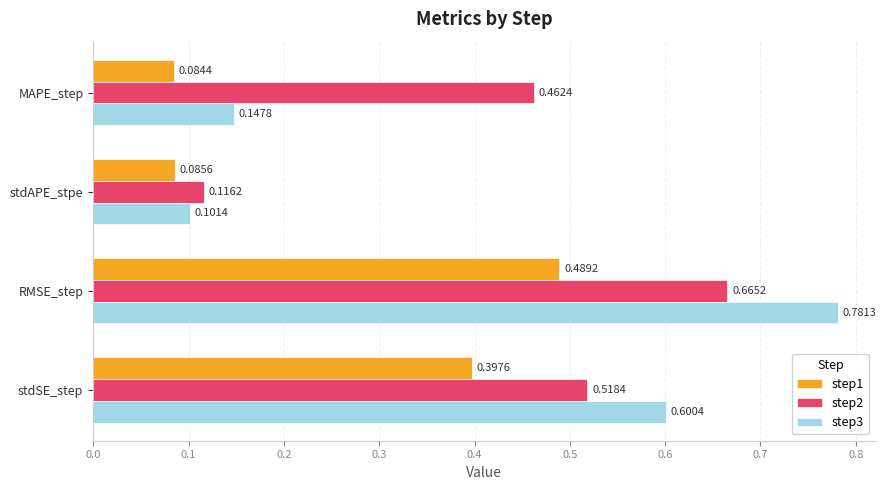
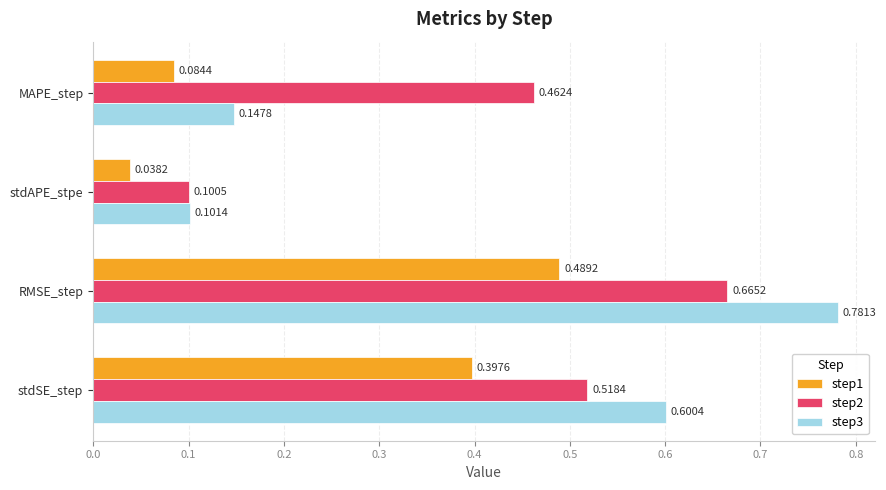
  {
    "step1": {
      "MAPE_step": 0.0844,
-     "stdAPE_stpe": 0.0856,
+     "stdAPE_stpe": 0.0382,
      "RMSE_step": 0.4892,
      "stdSE_step": 0.3976
    },
    "step2": {
      "MAPE_step": 0.4624,
-     "stdAPE_stpe": 0.1162,
+     "stdAPE_stpe": 0.1005,
      "RMSE_step": 0.6652,
      "stdSE_step": 0.5184
    },
    "step3": {
      "MAPE_step": 0.1478,
      "stdAPE_stpe": 0.1014,
      "RMSE_step": 0.7813,
      "stdSE_step": 0.6004
    }
  }
